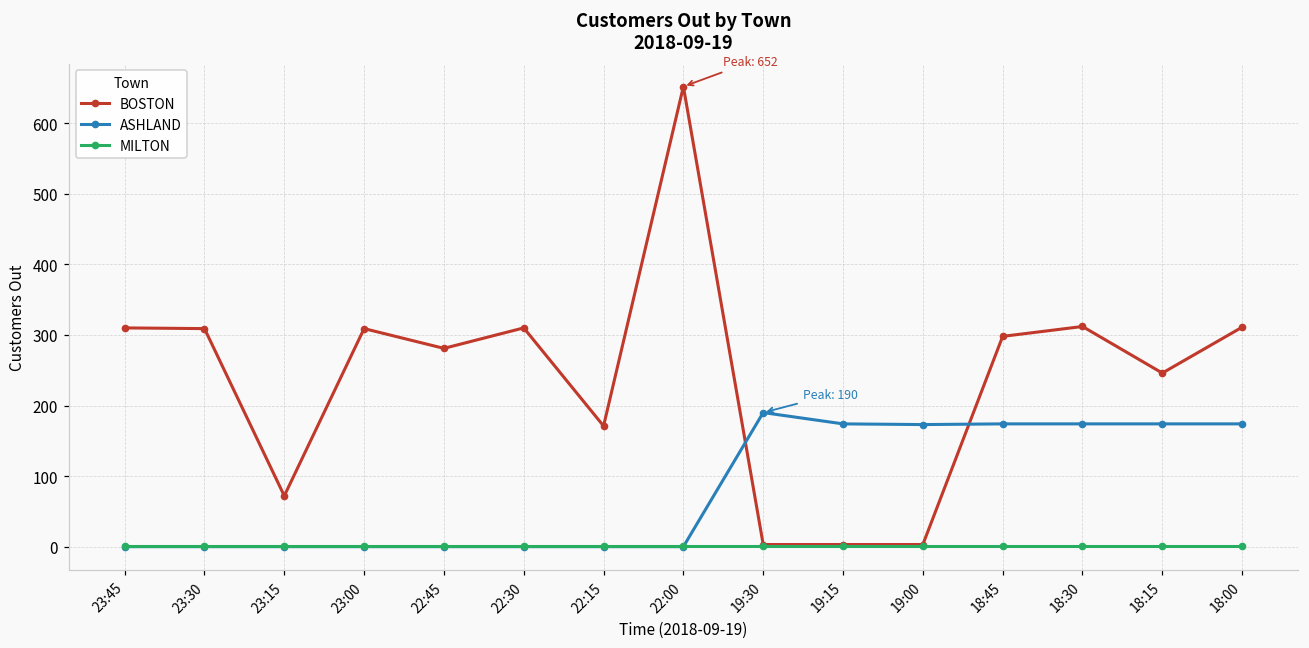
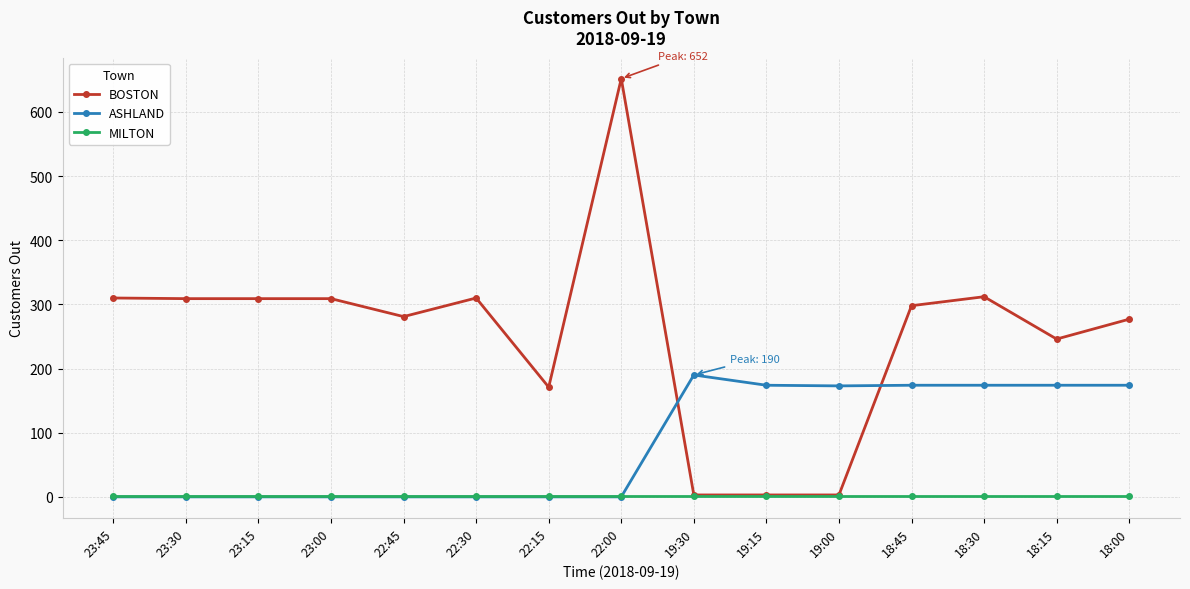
  {
    "BOSTON": {
      "23:45": 310,
      "23:30": 310,
-     "23:15": 70,
+     "23:15": 310,
      "23:00": 310,
      "22:45": 280,
      "22:30": 310,
      "22:15": 170,
      "18:45": 300,
      "18:30": 310,
      "18:15": 250,
-     "18:00": 310
+     "18:00": 280
    },
    "ASHLAND": {
      "19:30": 190
    },
    "MILTON": {
      "18:45": 0,
      "18:30": 0,
      "18:15": 0,
      "18:00": 0
    }
  }
